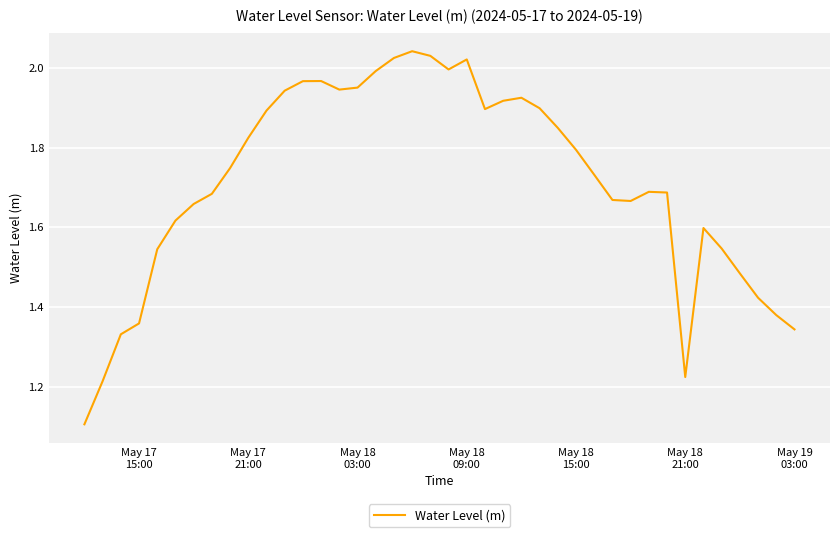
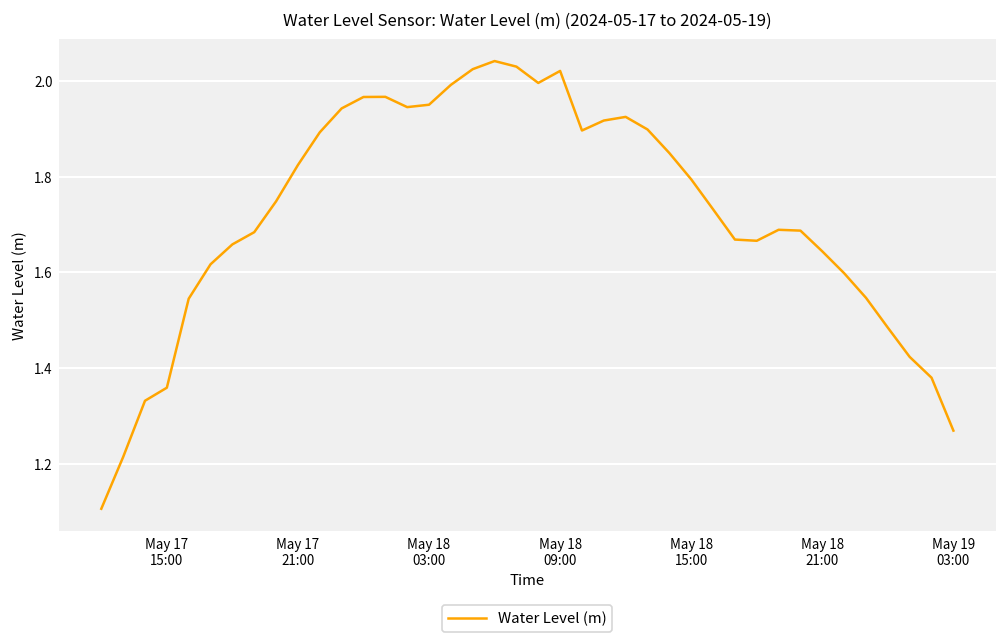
  {
    "May 17 15:00": 1.36,
    "May 17 21:00": 1.82,
    "May 18 03:00": 1.95,
    "May 18 09:00": 2.02,
    "May 18 15:00": 1.79,
-   "May 18 21:00": 1.22,
-   "May 19 03:00": 1.34
+   "May 18 21:00": 1.64,
+   "May 19 03:00": 1.27
  }
